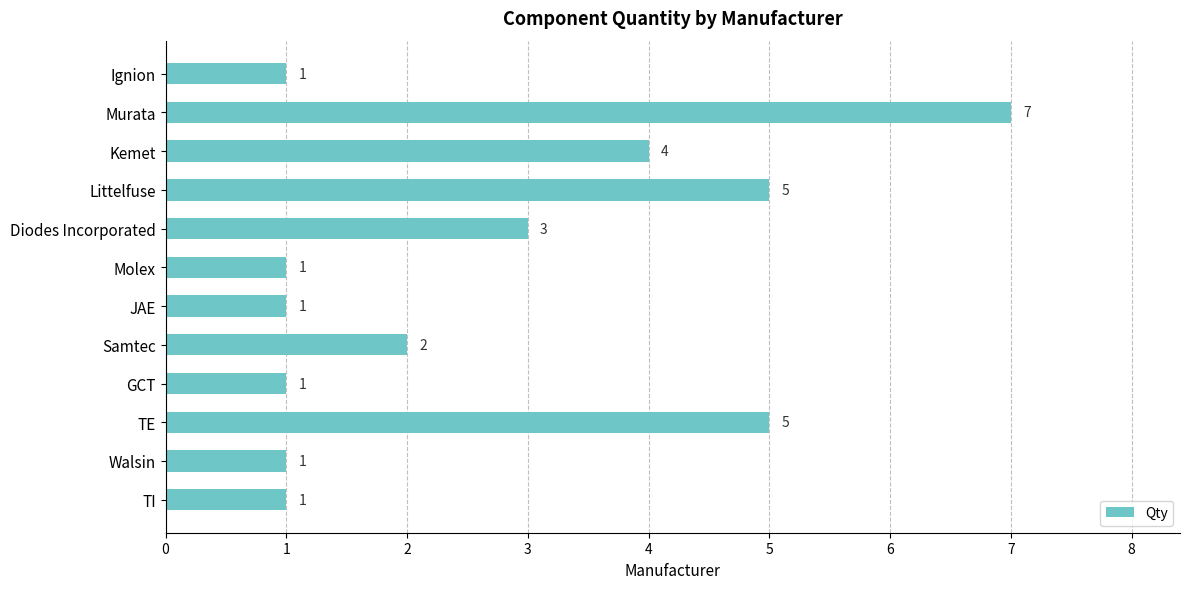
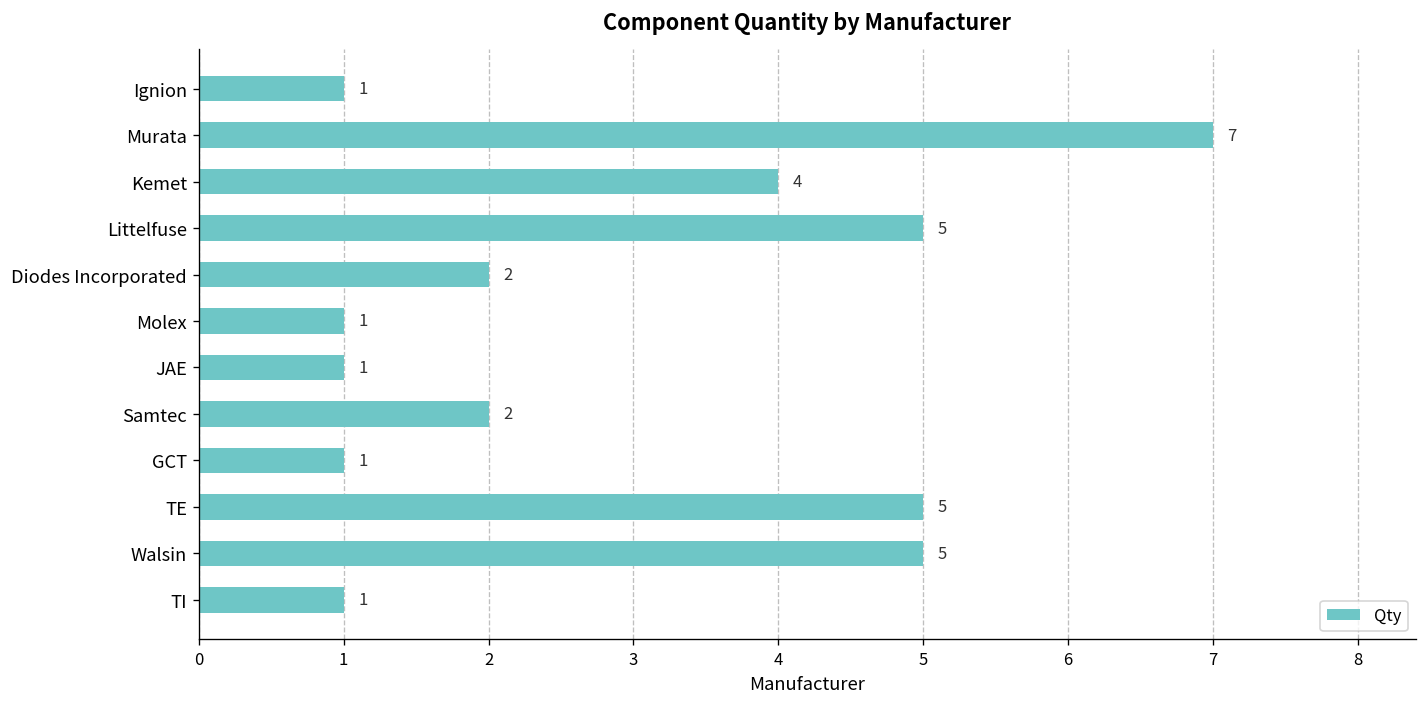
  {
    "Ignion": 1,
    "Murata": 7,
    "Kemet": 4,
    "Littelfuse": 5,
-   "Diodes Incorporated": 3,
+   "Diodes Incorporated": 2,
    "Molex": 1,
    "JAE": 1,
    "Samtec": 2,
    "GCT": 1,
    "TE": 5,
-   "Walsin": 1,
+   "Walsin": 5,
    "TI": 1
  }
